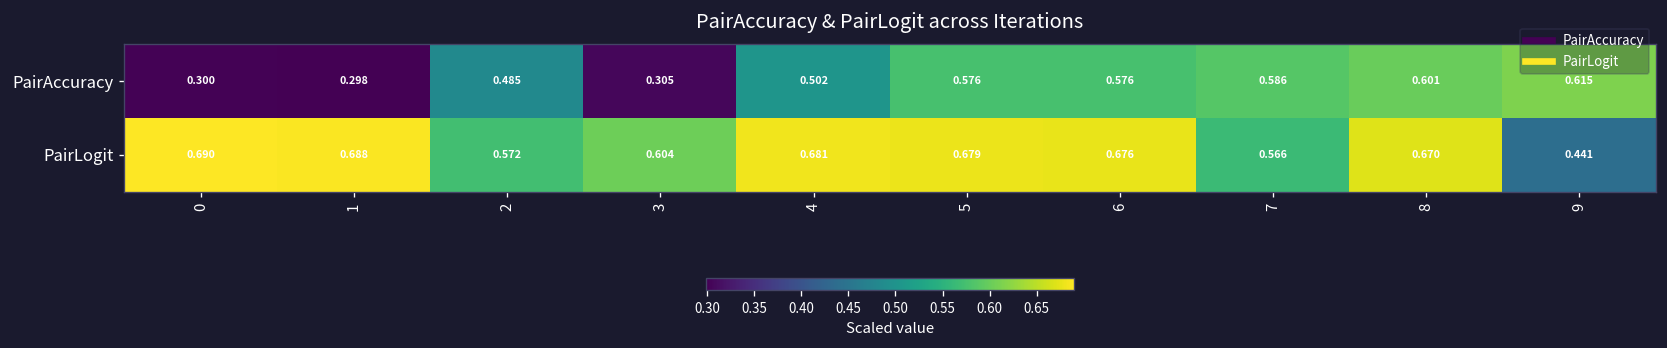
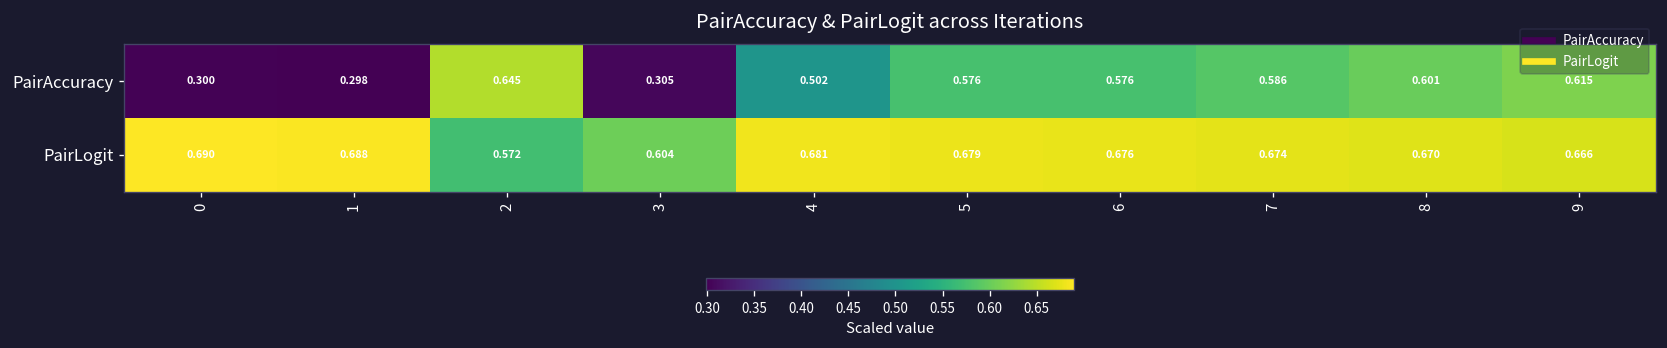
  {
    "PairAccuracy": {
      "0": 0.300,
      "1": 0.298,
-     "2": 0.485,
+     "2": 0.645,
      "3": 0.305,
      "4": 0.502,
      "5": 0.576,
      "6": 0.576,
      "7": 0.586,
      "8": 0.601,
      "9": 0.615
    },
    "PairLogit": {
      "0": 0.690,
      "1": 0.688,
      "2": 0.572,
      "3": 0.604,
      "4": 0.681,
      "5": 0.679,
      "6": 0.676,
-     "7": 0.566,
+     "7": 0.674,
      "8": 0.670,
-     "9": 0.441
+     "9": 0.666
    }
  }
